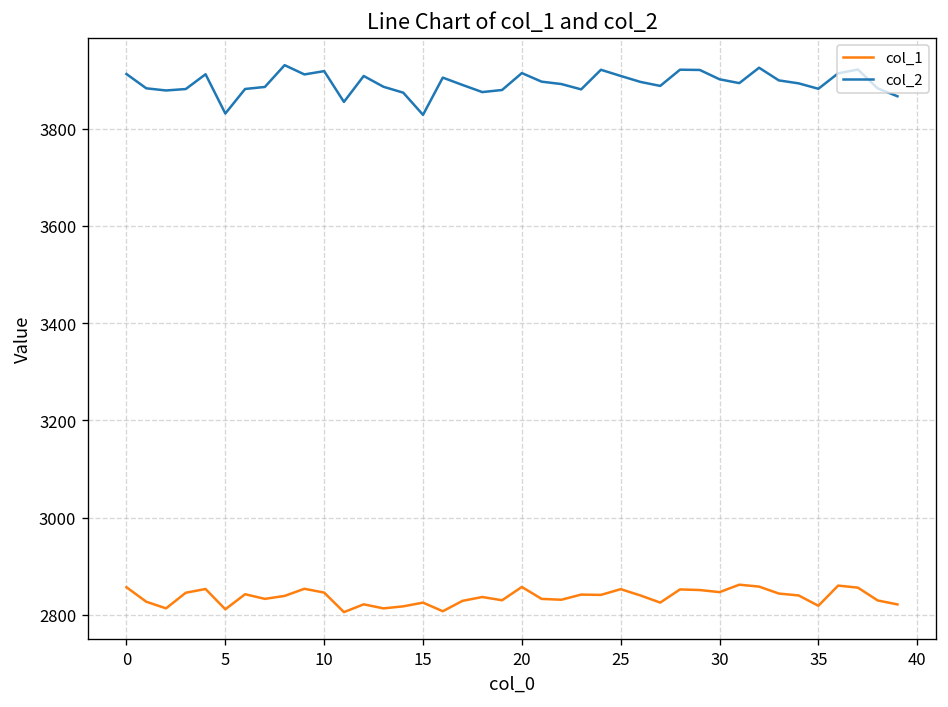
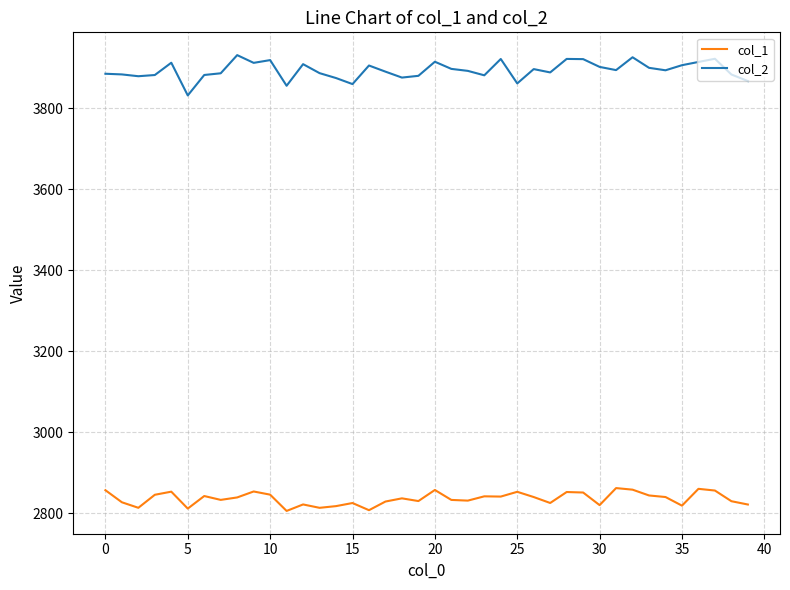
  {
    "col_1": {
      "0": 2860,
      "5": 2810,
      "10": 2850,
      "15": 2830,
      "20": 2860,
      "25": 2850,
-     "30": 2850,
+     "30": 2820,
      "35": 2820
    },
    "col_2": {
-     "0": 3910,
+     "0": 3880,
      "5": 3830,
      "10": 3920,
-     "15": 3830,
+     "15": 3860,
      "20": 3910,
-     "25": 3910,
+     "25": 3860,
      "30": 3900,
-     "35": 3880
+     "35": 3910
    }
  }
